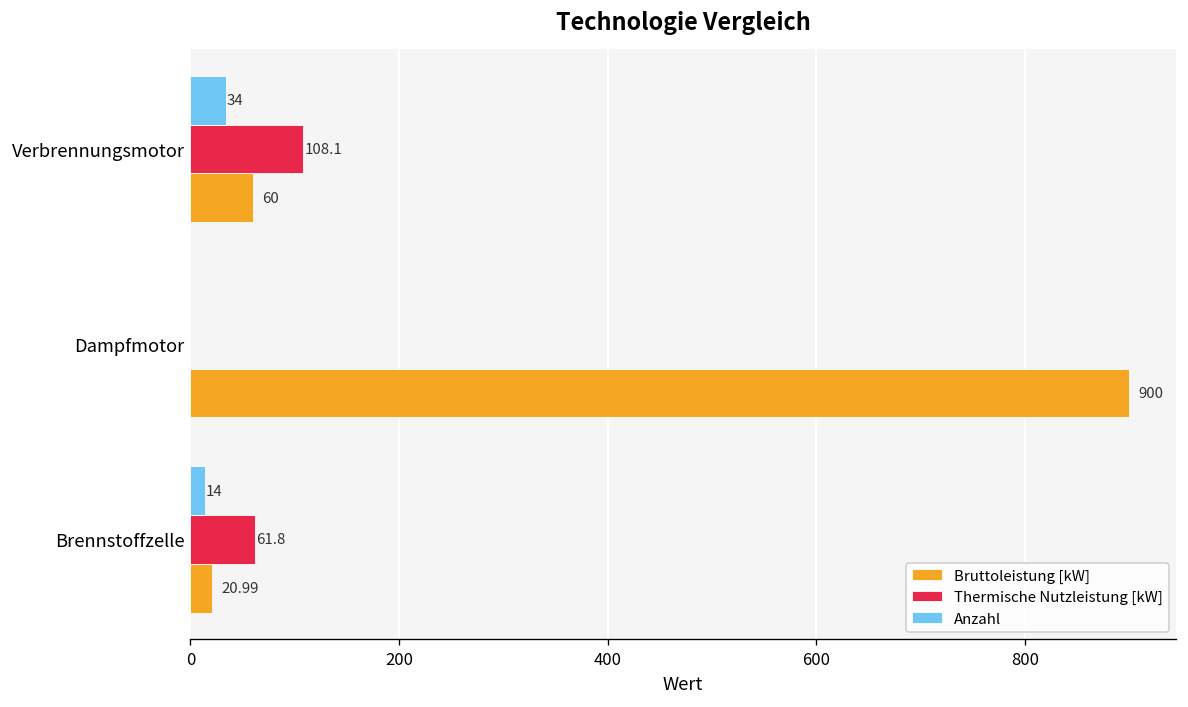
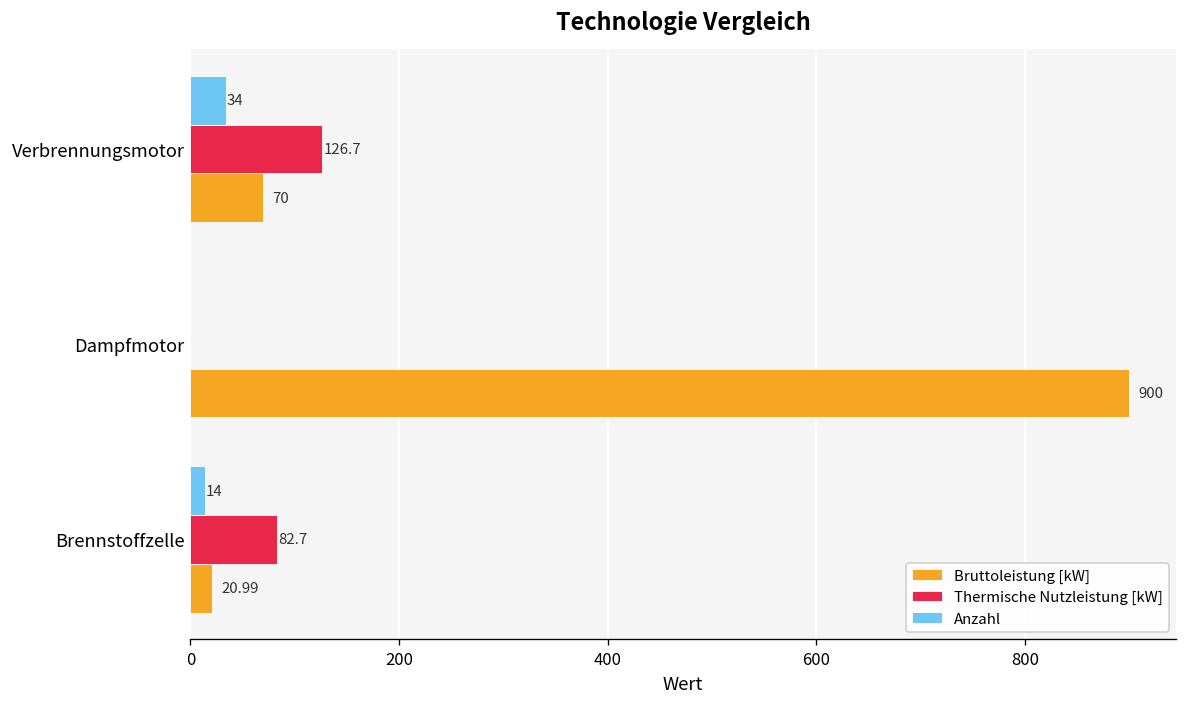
  {
    "Bruttoleistung [kW]": {
-     "Verbrennungsmotor": 60,
+     "Verbrennungsmotor": 70,
      "Dampfmotor": 900,
      "Brennstoffzelle": 20.99
    },
    "Thermische Nutzleistung [kW]": {
-     "Verbrennungsmotor": 108.1,
-     "Brennstoffzelle": 61.8
+     "Verbrennungsmotor": 126.7,
+     "Brennstoffzelle": 82.7
    },
    "Anzahl": {
      "Verbrennungsmotor": 34,
      "Brennstoffzelle": 14
    }
  }
